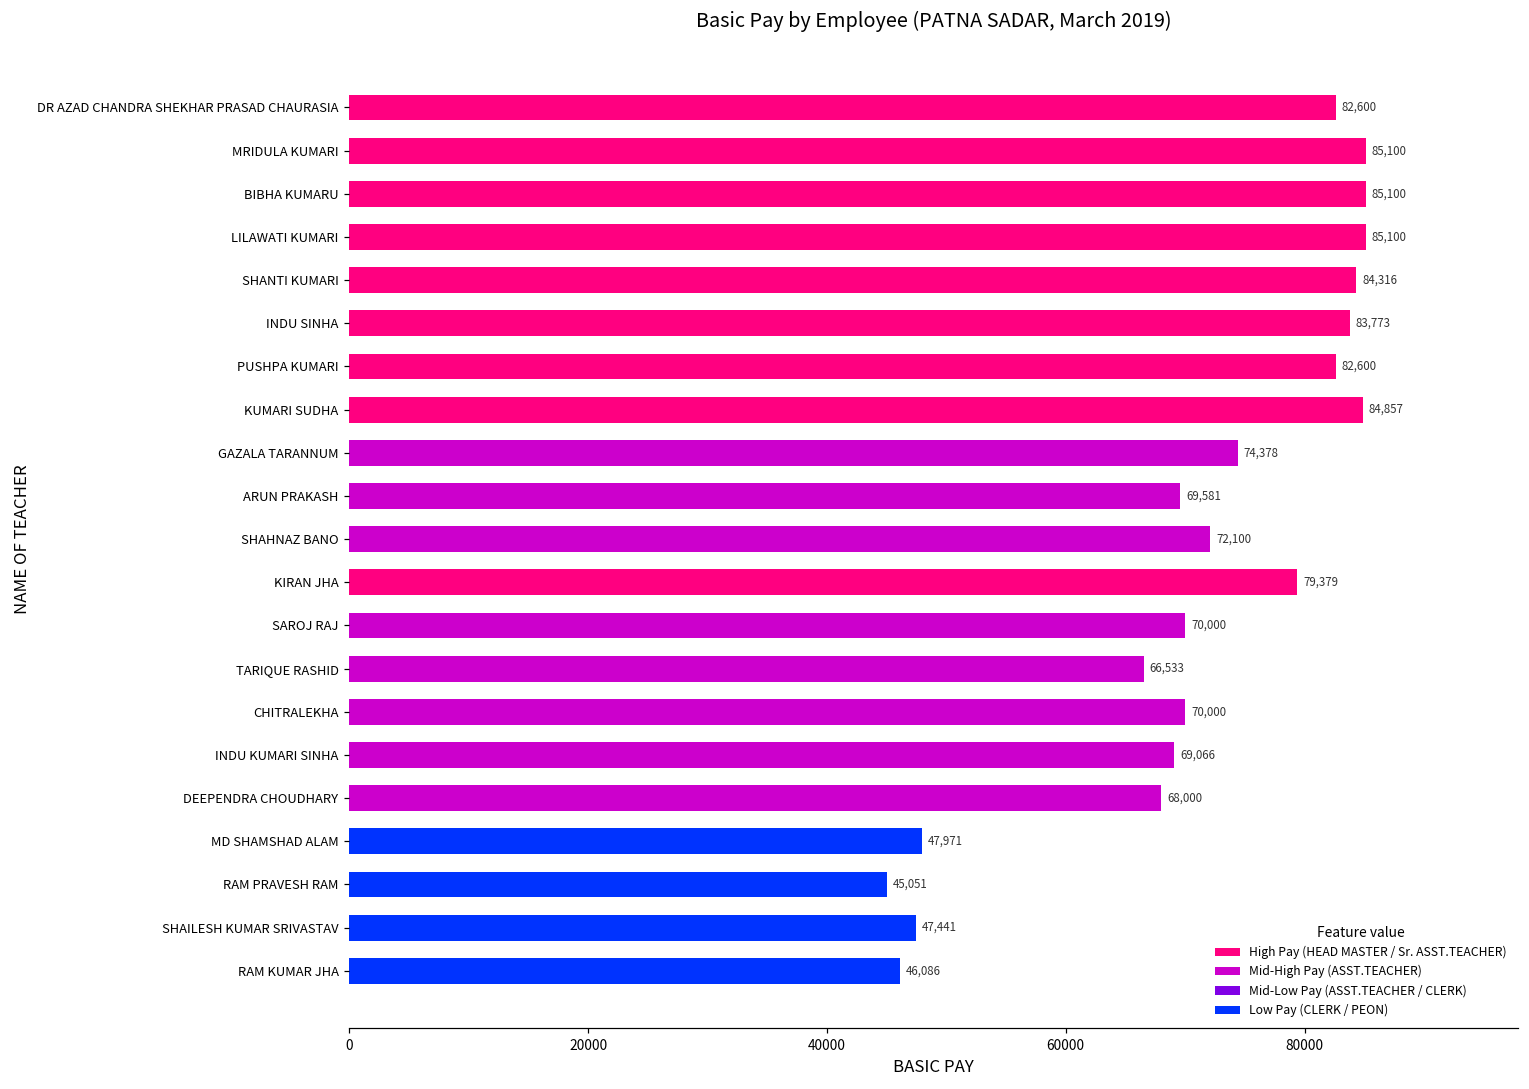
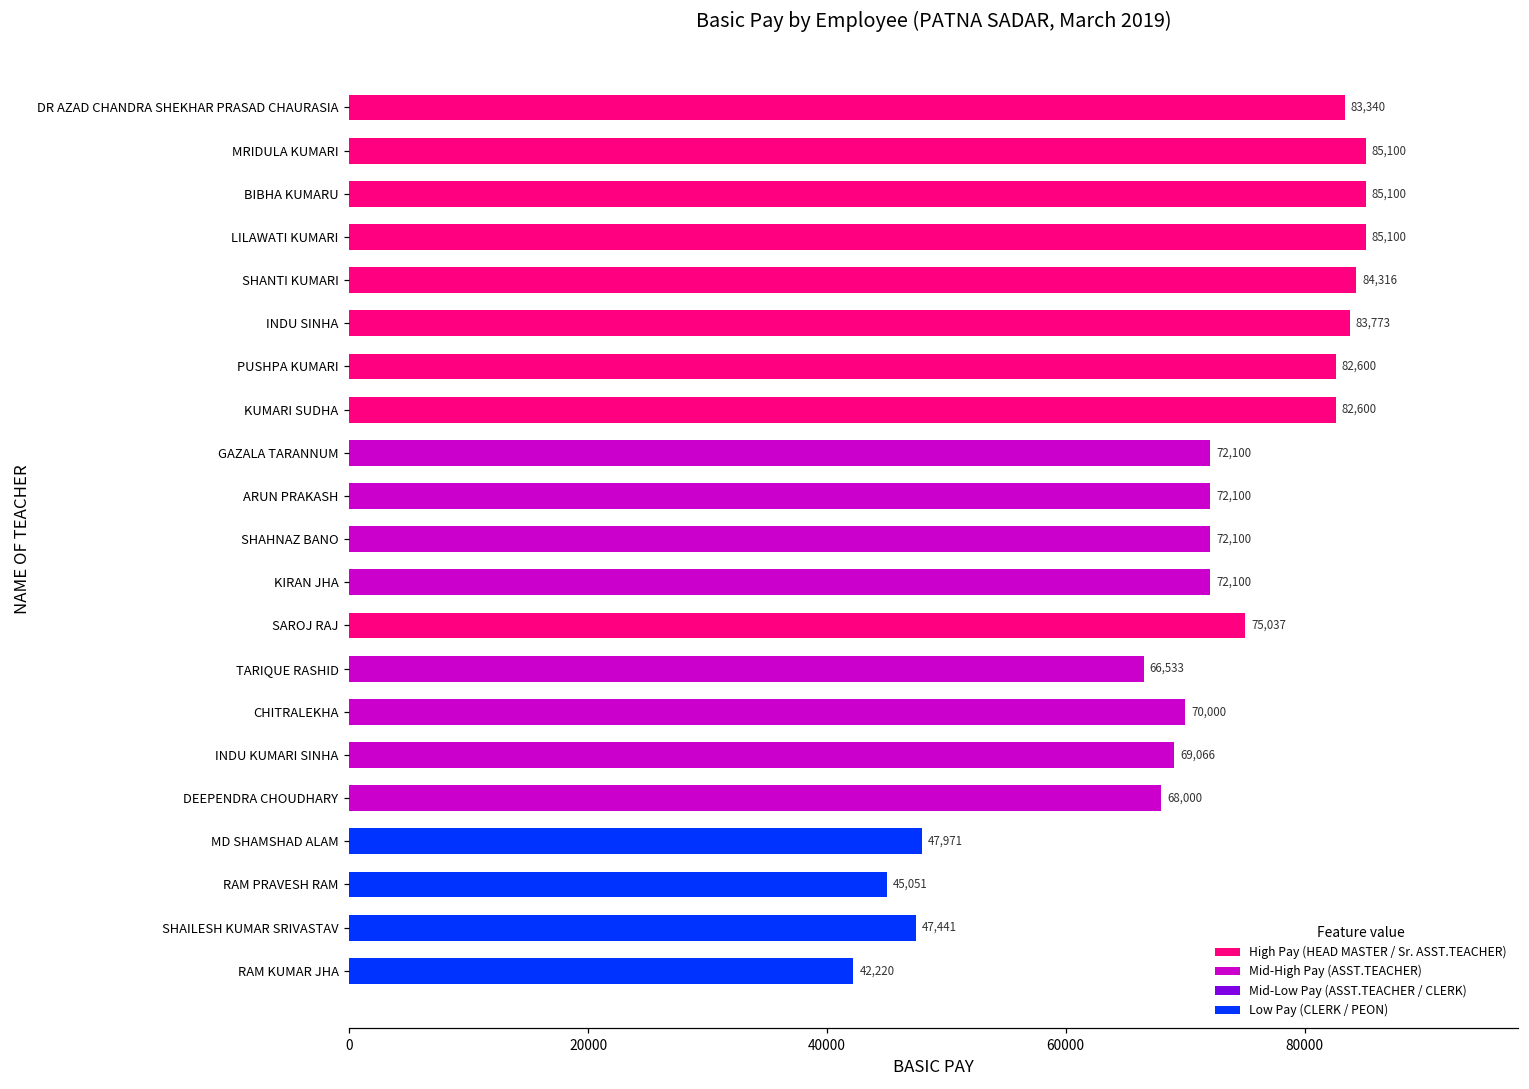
  {
-   "DR AZAD CHANDRA SHEKHAR PRASAD CHAURASIA": "82,600",
+   "DR AZAD CHANDRA SHEKHAR PRASAD CHAURASIA": "83,340",
    "MRIDULA KUMARI": "85,100",
    "BIBHA KUMARU": "85,100",
    "LILAWATI KUMARI": "85,100",
    "SHANTI KUMARI": "84,316",
    "INDU SINHA": "83,773",
    "PUSHPA KUMARI": "82,600",
-   "KUMARI SUDHA": "84,857",
-   "GAZALA TARANNUM": "74,378",
-   "ARUN PRAKASH": "69,581",
+   "KUMARI SUDHA": "82,600",
+   "GAZALA TARANNUM": "72,100",
+   "ARUN PRAKASH": "72,100",
    "SHAHNAZ BANO": "72,100",
-   "KIRAN JHA": "79,379",
-   "SAROJ RAJ": "70,000",
+   "KIRAN JHA": "72,100",
+   "SAROJ RAJ": "75,037",
    "TARIQUE RASHID": "66,533",
    "CHITRALEKHA": "70,000",
    "INDU KUMARI SINHA": "69,066",
    "DEEPENDRA CHOUDHARY": "68,000",
    "MD SHAMSHAD ALAM": "47,971",
    "RAM PRAVESH RAM": "45,051",
    "SHAILESH KUMAR SRIVASTAV": "47,441",
-   "RAM KUMAR JHA": "46,086"
+   "RAM KUMAR JHA": "42,220"
  }
